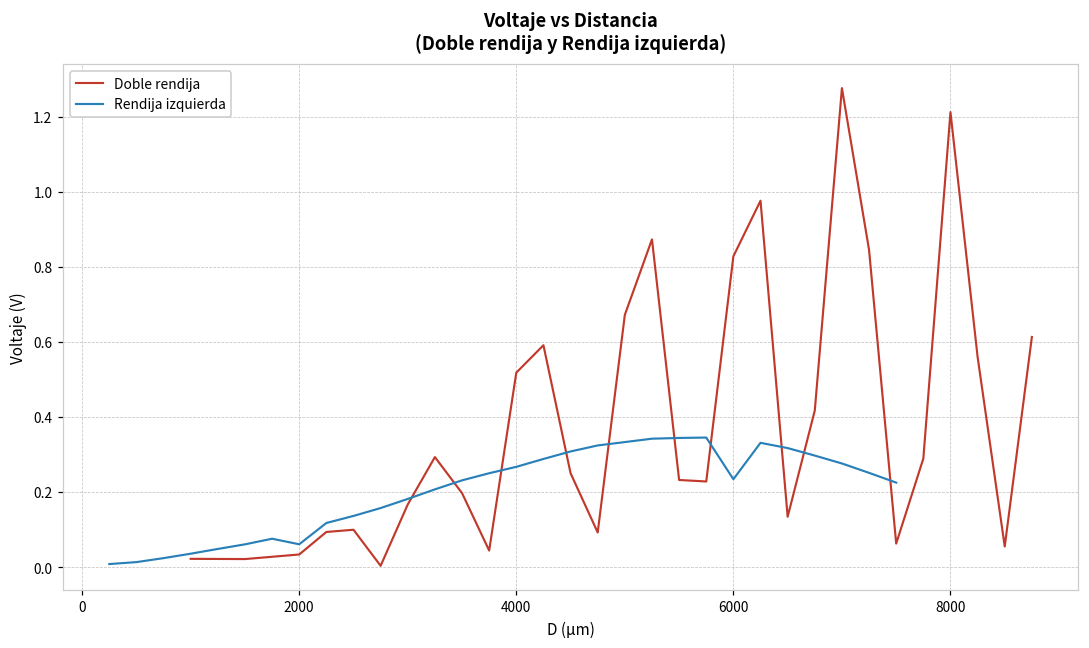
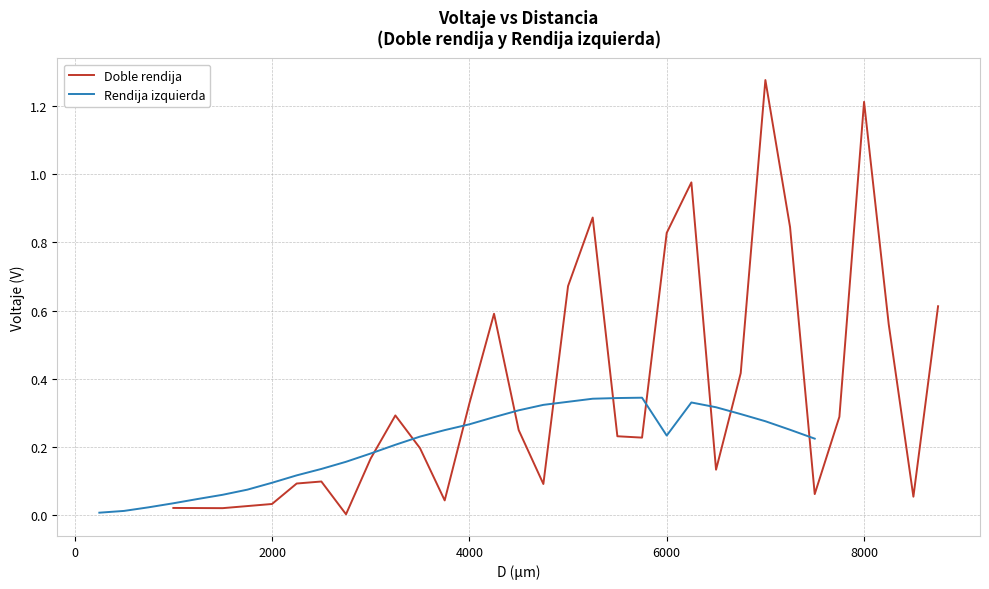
  {
    "Doble rendija": {
      "2000": 0.03,
-     "4000": 0.52,
+     "4000": 0.33,
      "6000": 0.83,
      "8000": 1.21
    },
    "Rendija izquierda": {
-     "2000": 0.06,
+     "2000": 0.10,
      "4000": 0.27,
      "6000": 0.23
    }
  }
